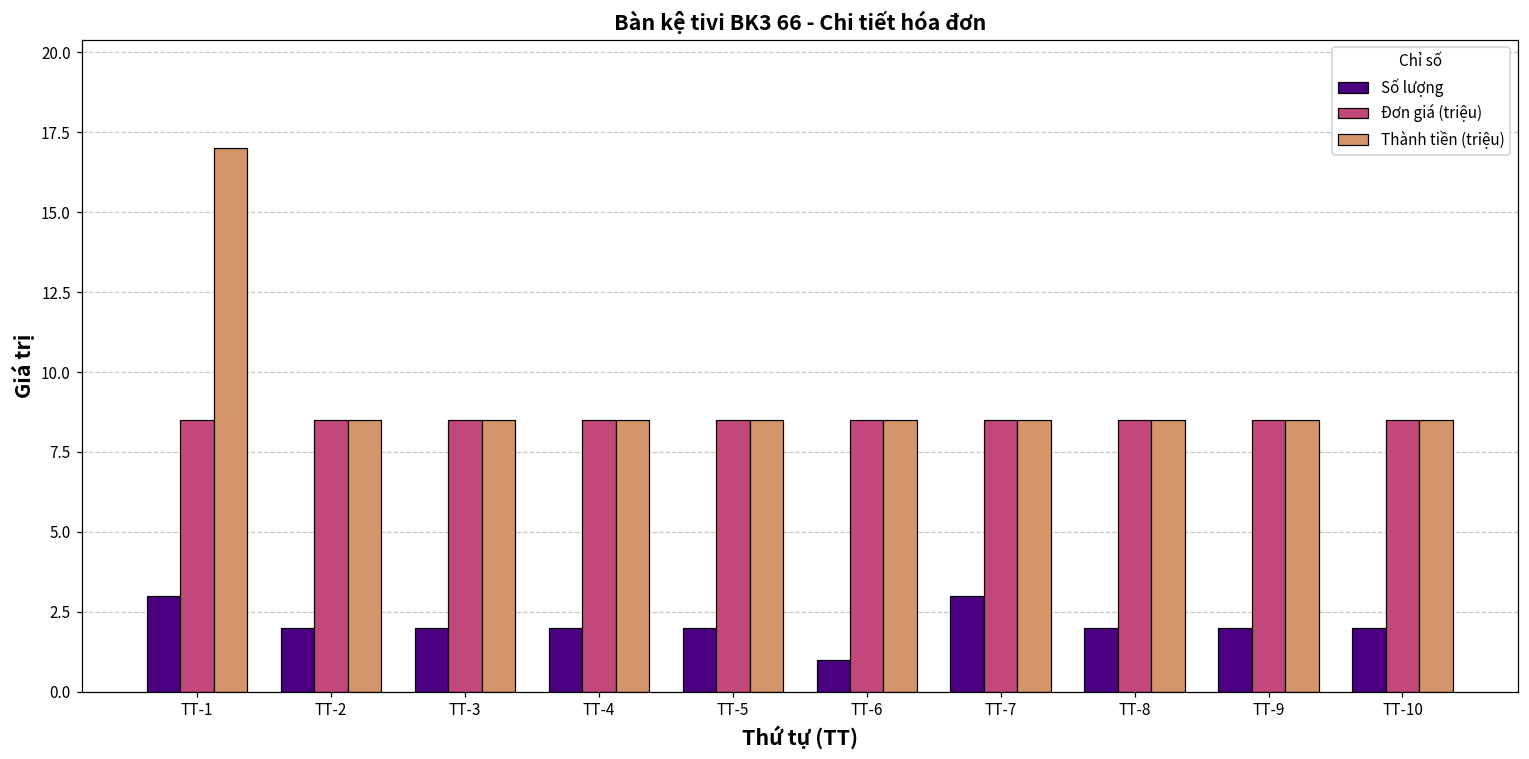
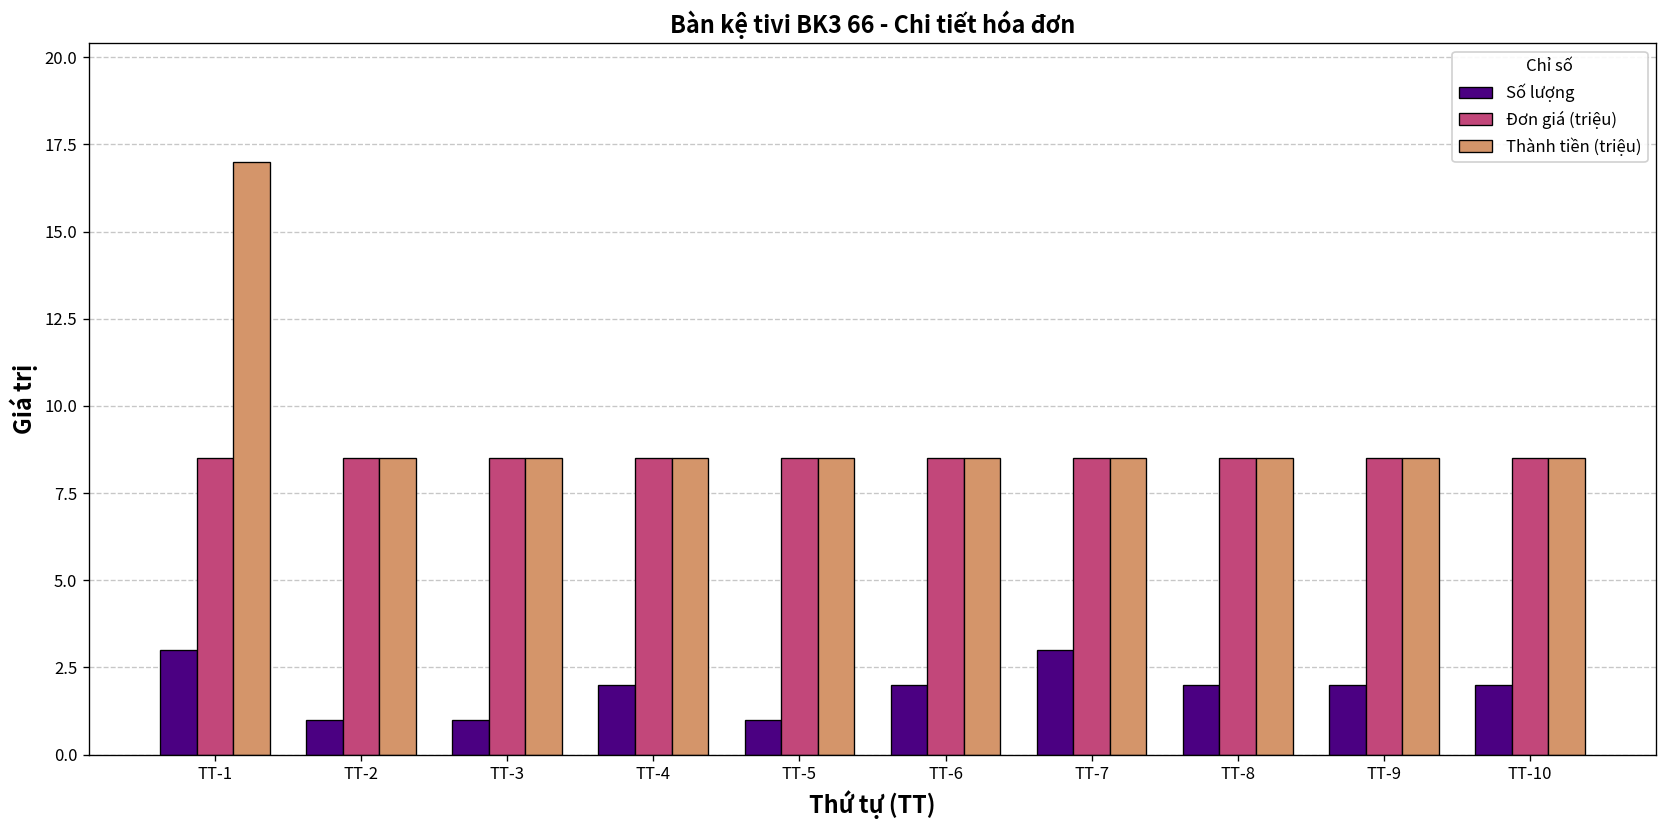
  {
    "Số lượng": {
      "TT-1": 3,
-     "TT-2": 2,
-     "TT-3": 2,
+     "TT-2": 1,
+     "TT-3": 1,
      "TT-4": 2,
-     "TT-5": 2,
-     "TT-6": 1,
+     "TT-5": 1,
+     "TT-6": 2,
      "TT-7": 3,
      "TT-8": 2,
      "TT-9": 2,
      "TT-10": 2
    },
    "Đơn giá (triệu)": {
      "TT-1": 8.5,
      "TT-2": 8.5,
      "TT-3": 8.5,
      "TT-4": 8.5,
      "TT-5": 8.5,
      "TT-6": 8.5,
      "TT-7": 8.5,
      "TT-8": 8.5,
      "TT-9": 8.5,
      "TT-10": 8.5
    },
    "Thành tiền (triệu)": {
      "TT-1": 17,
      "TT-2": 8.5,
      "TT-3": 8.5,
      "TT-4": 8.5,
      "TT-5": 8.5,
      "TT-6": 8.5,
      "TT-7": 8.5,
      "TT-8": 8.5,
      "TT-9": 8.5,
      "TT-10": 8.5
    }
  }
